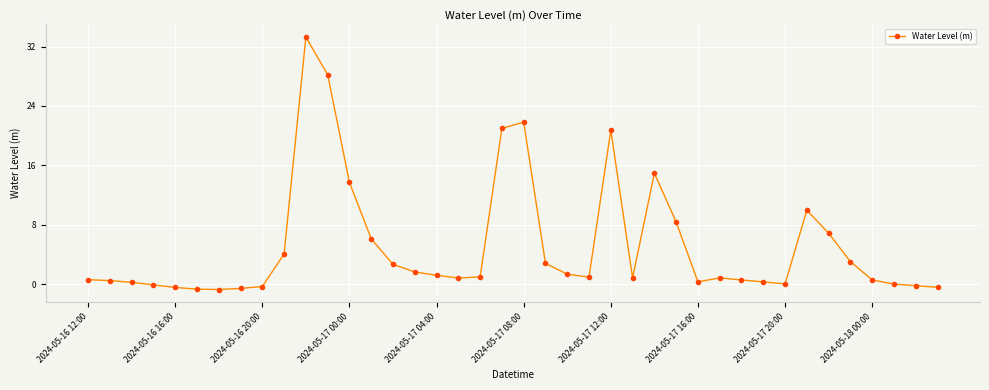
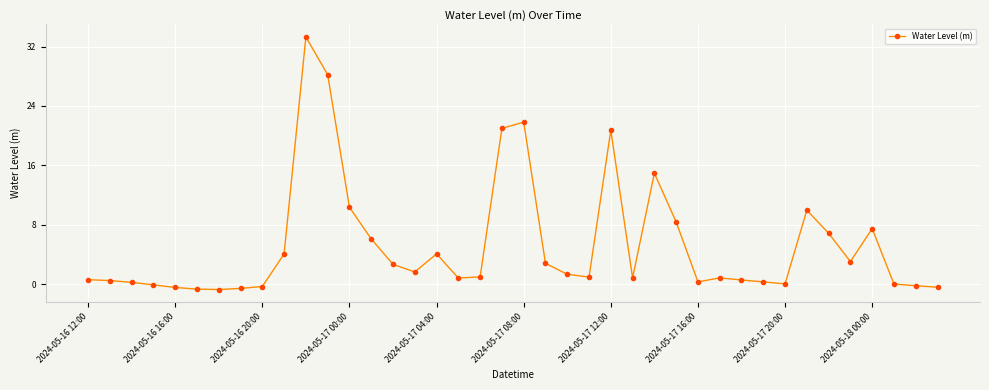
  {
    "2024-05-16 12:00": 1,
    "2024-05-16 16:00": 0,
    "2024-05-16 20:00": 0,
-   "2024-05-17 00:00": 14,
-   "2024-05-17 04:00": 1,
+   "2024-05-17 00:00": 10,
+   "2024-05-17 04:00": 4,
    "2024-05-17 08:00": 22,
    "2024-05-17 12:00": 21,
    "2024-05-17 16:00": 0,
    "2024-05-17 20:00": 0,
-   "2024-05-18 00:00": 1
+   "2024-05-18 00:00": 7
  }
